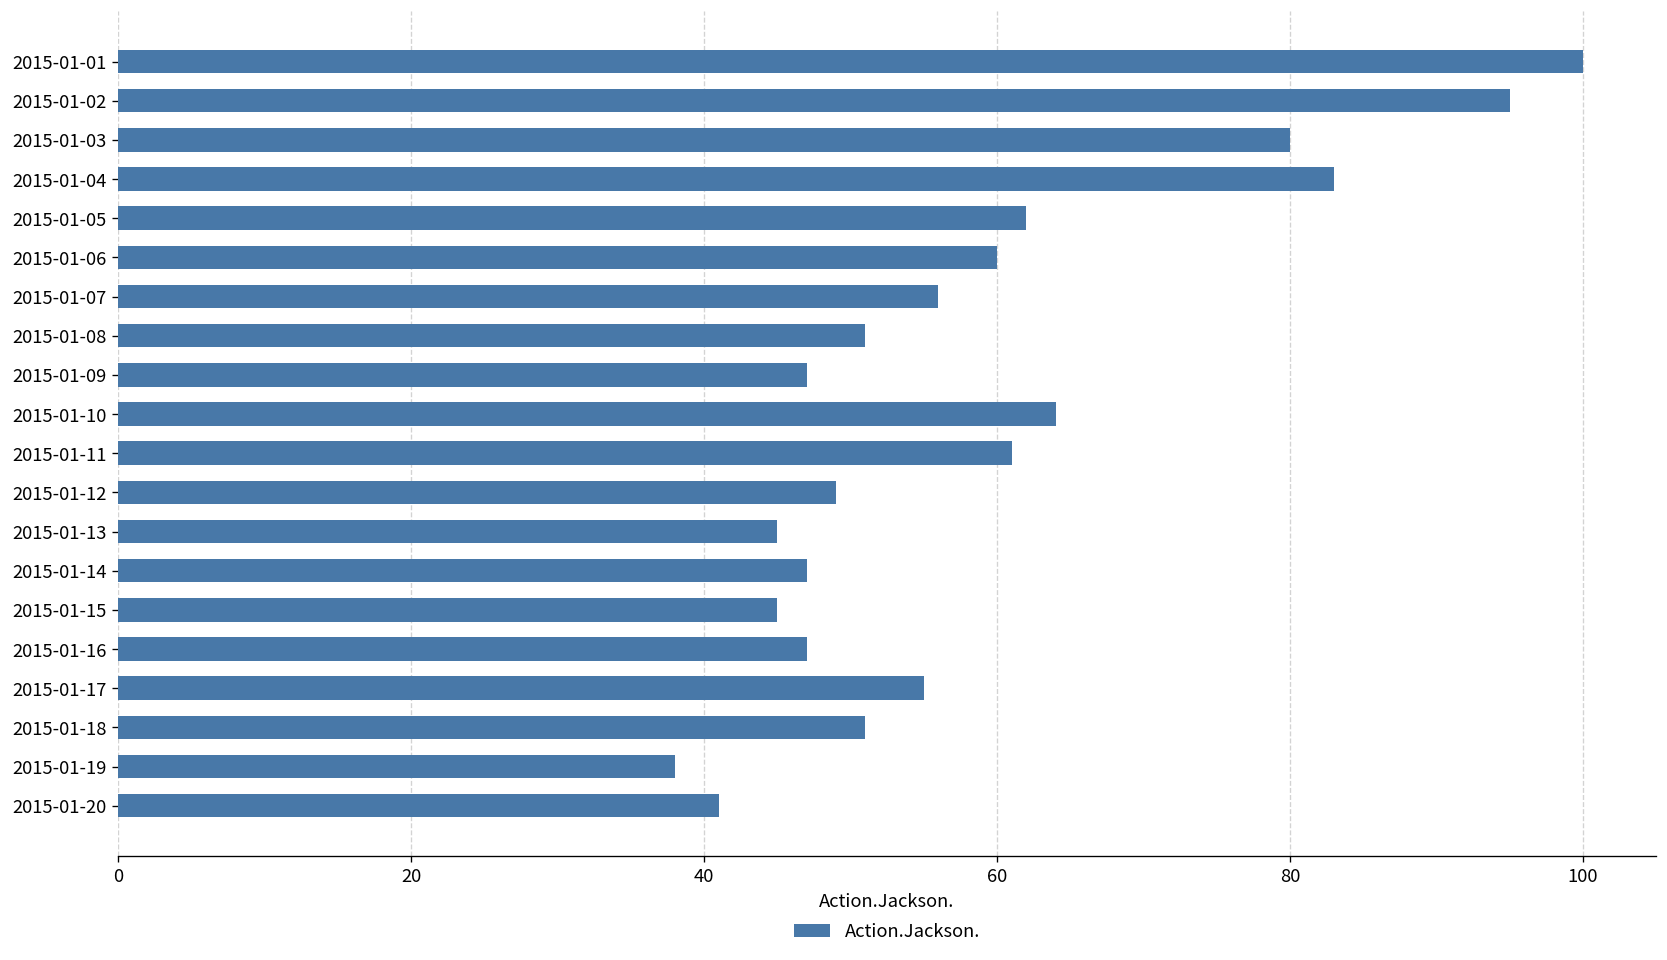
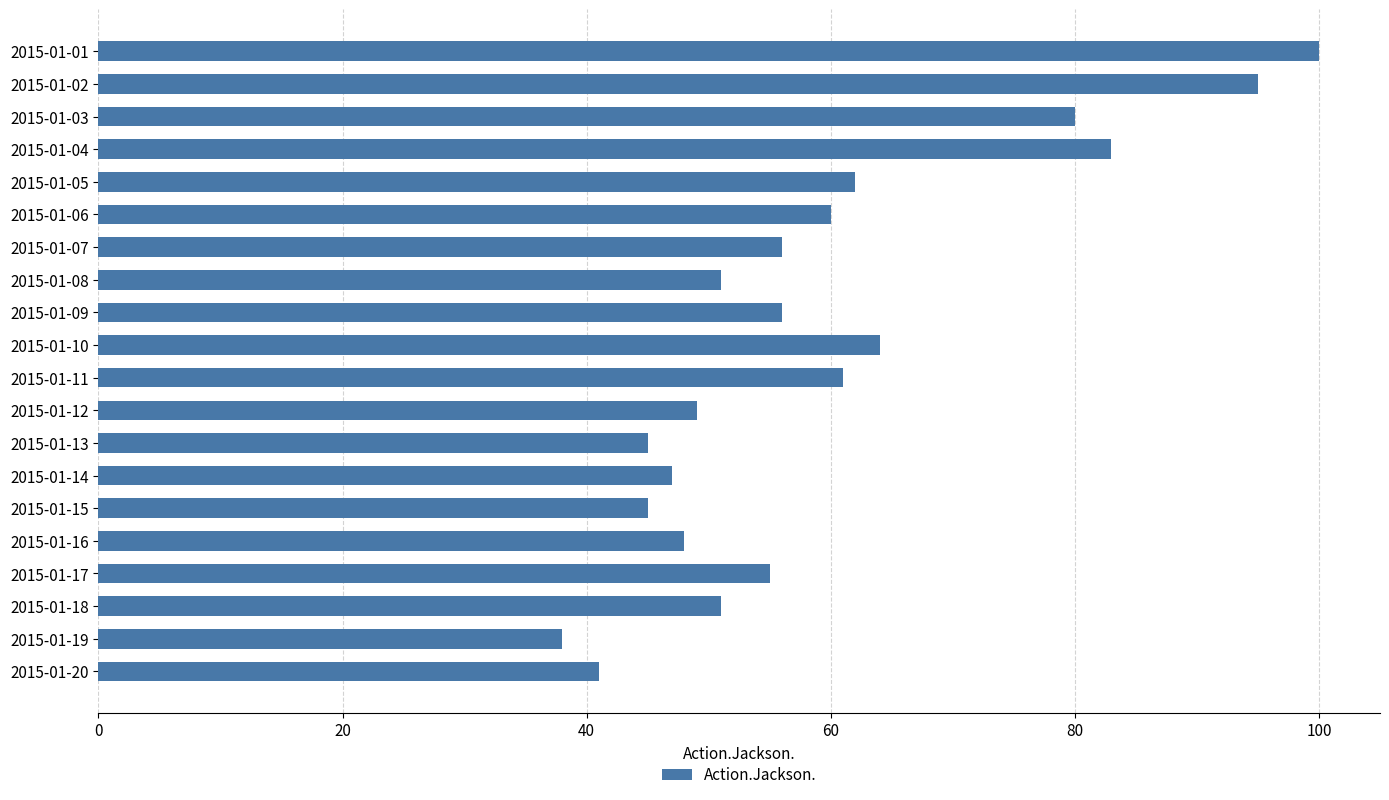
  {
    "2015-01-01": 100,
    "2015-01-02": 95,
    "2015-01-03": 80,
    "2015-01-04": 83,
    "2015-01-05": 62,
    "2015-01-06": 60,
    "2015-01-07": 56,
    "2015-01-08": 51,
-   "2015-01-09": 47,
+   "2015-01-09": 56,
    "2015-01-10": 64,
    "2015-01-11": 61,
    "2015-01-12": 49,
    "2015-01-13": 45,
    "2015-01-14": 47,
    "2015-01-15": 45,
-   "2015-01-16": 47,
+   "2015-01-16": 48,
    "2015-01-17": 55,
    "2015-01-18": 51,
    "2015-01-19": 38,
    "2015-01-20": 41
  }
